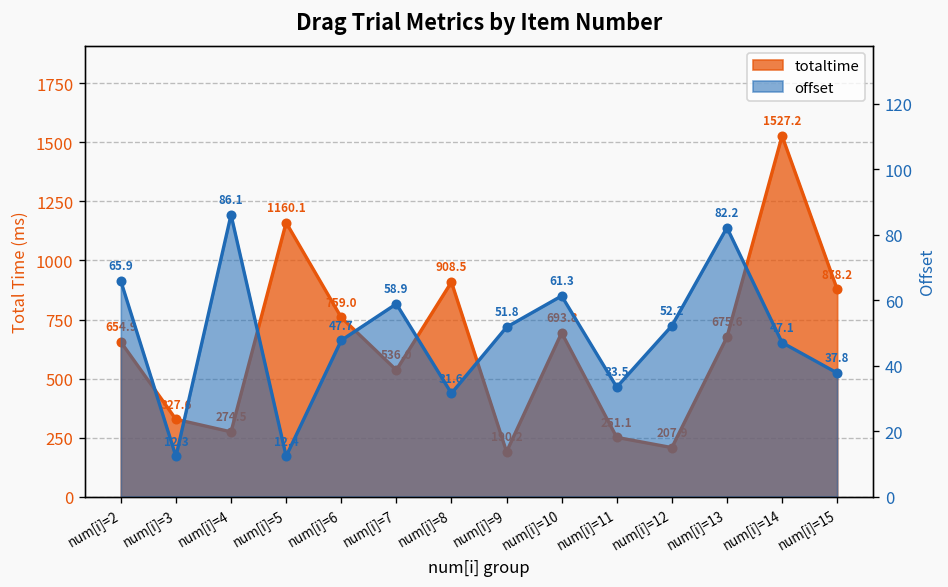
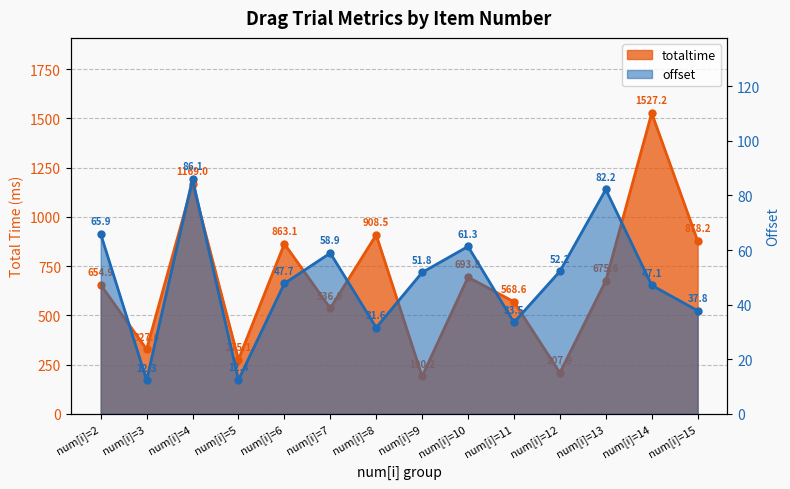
  {
    "totaltime": {
      "num[i]=2": 654.9,
      "num[i]=3": 327.6,
-     "num[i]=4": 274.5,
-     "num[i]=5": 1160.1,
-     "num[i]=6": 759.0,
+     "num[i]=4": 1169.0,
+     "num[i]=5": 275.1,
+     "num[i]=6": 863.1,
      "num[i]=7": 536.0,
      "num[i]=8": 908.5,
      "num[i]=9": 190.2,
      "num[i]=10": 693.8,
-     "num[i]=11": 251.1,
+     "num[i]=11": 568.6,
      "num[i]=12": 207.9,
      "num[i]=13": 675.6,
      "num[i]=14": 1527.2,
      "num[i]=15": 878.2
    },
    "offset": {
      "num[i]=2": 65.9,
      "num[i]=3": 12.3,
      "num[i]=4": 86.1,
      "num[i]=5": 12.4,
      "num[i]=7": 58.9,
      "num[i]=8": 31.6,
      "num[i]=9": 51.8,
      "num[i]=10": 61.3,
      "num[i]=11": 33.5,
      "num[i]=12": 52.2,
      "num[i]=13": 82.2,
      "num[i]=14": 47.1,
      "num[i]=15": 37.8
    }
  }
